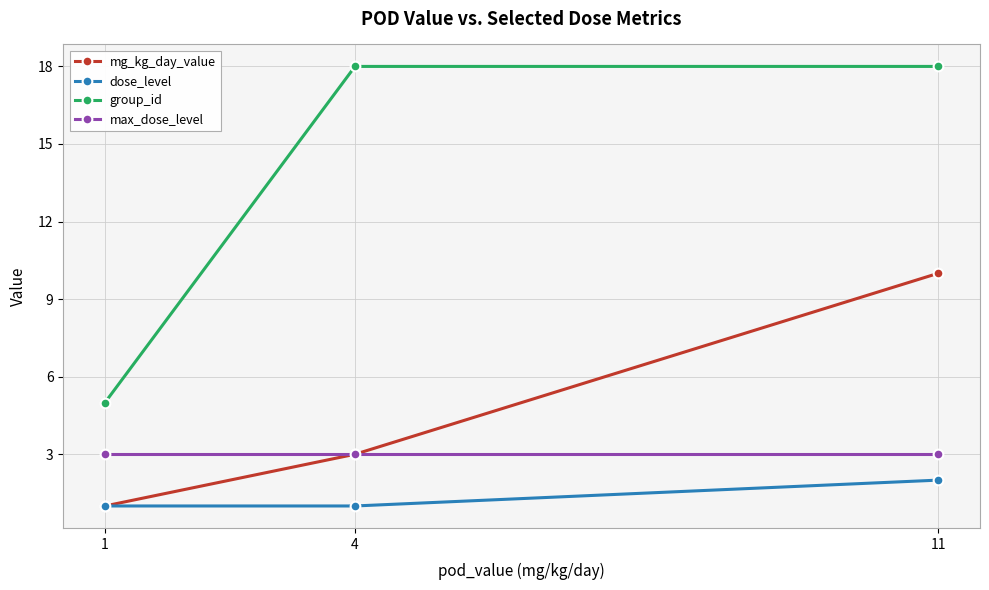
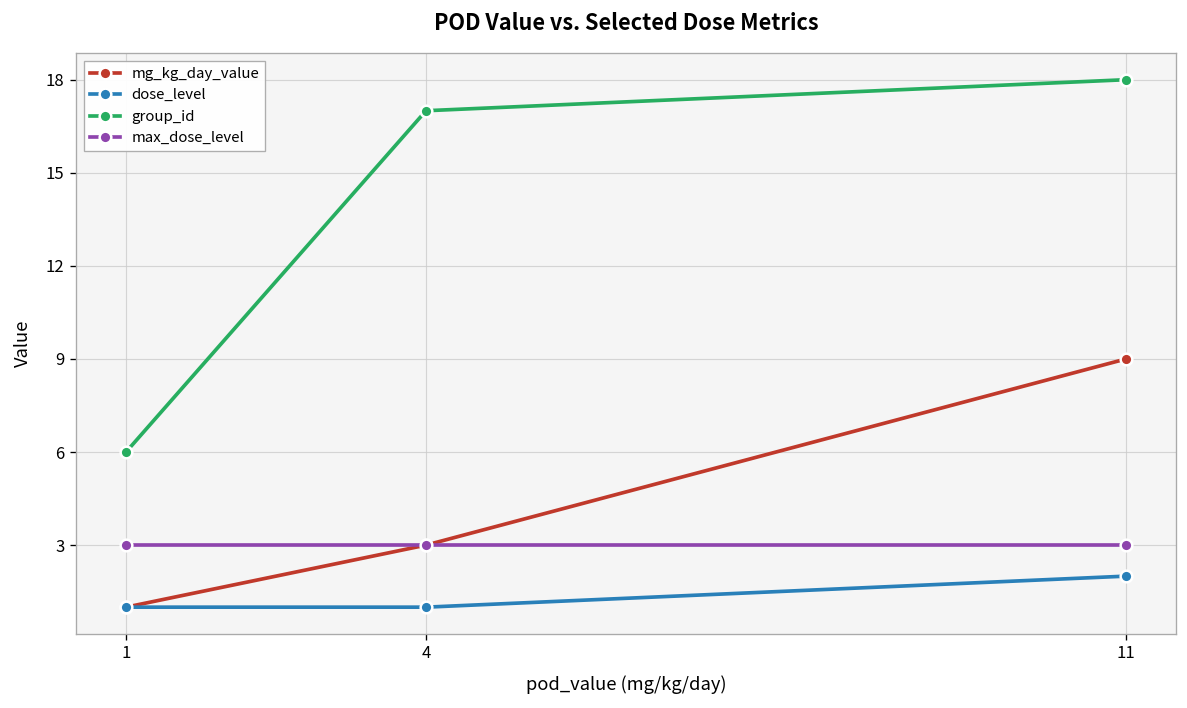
  {
    "mg_kg_day_value": {
-     "11": 10
+     "11": 9
    },
    "dose_level": {
      "4": 1,
      "11": 2
    },
    "group_id": {
-     "1": 5,
-     "4": 18,
+     "1": 6,
+     "4": 17,
      "11": 18
    },
    "max_dose_level": {
      "1": 3,
      "11": 3
    }
  }
